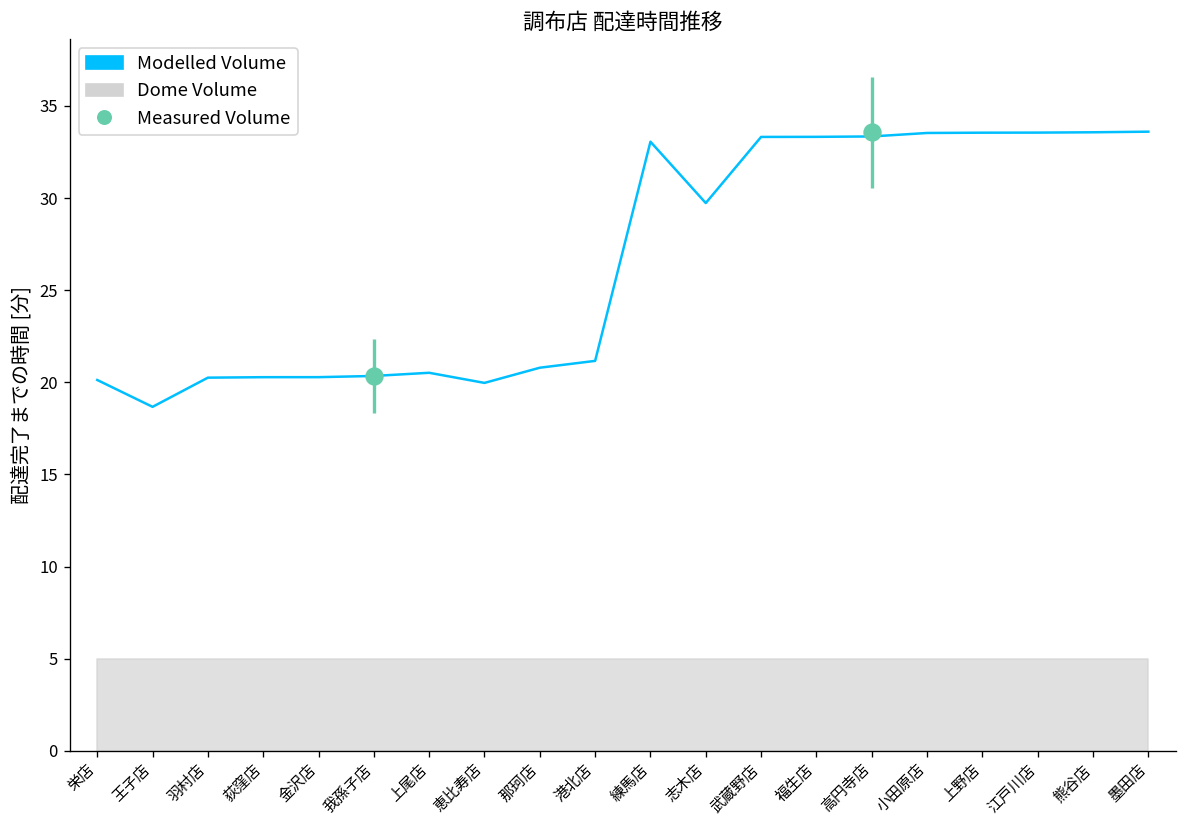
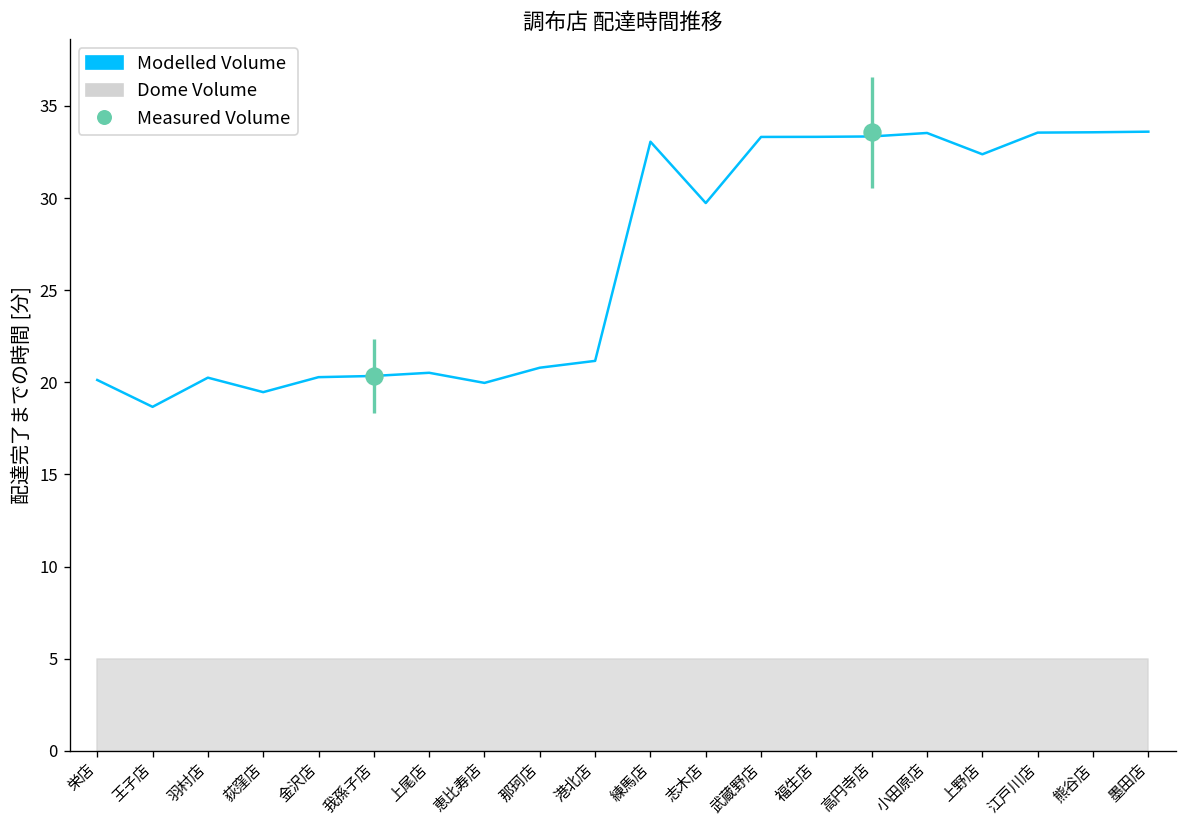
  {
    "Modelled Volume": {
      "栄店": 20.1,
      "王子店": 18.7,
      "羽村店": 20.3,
-     "荻窪店": 20.3,
+     "荻窪店": 19.5,
      "金沢店": 20.3,
      "上尾店": 20.5,
      "恵比寿店": 20.0,
      "那珂店": 20.8,
      "港北店": 21.2,
      "練馬店": 33.1,
      "志木店": 29.7,
      "武蔵野店": 33.3,
      "福生店": 33.3,
      "高円寺店": 33.3,
      "小田原店": 33.5,
-     "上野店": 33.5,
+     "上野店": 32.4,
      "江戸川店": 33.6,
      "熊谷店": 33.6,
      "墨田店": 33.6
    },
    "Dome Volume": {
      "栄店": 5.0,
      "王子店": 5.0,
      "羽村店": 5.0,
      "荻窪店": 5.0,
      "金沢店": 5.0,
      "我孫子店": 5.0,
      "上尾店": 5.0,
      "恵比寿店": 5.0,
      "那珂店": 5.0,
      "港北店": 5.0,
      "練馬店": 5.0,
      "志木店": 5.0,
      "武蔵野店": 5.0,
      "福生店": 5.0,
      "高円寺店": 5.0,
      "小田原店": 5.0,
      "上野店": 5.0,
      "江戸川店": 5.0,
      "熊谷店": 5.0,
      "墨田店": 5.0
    }
  }
